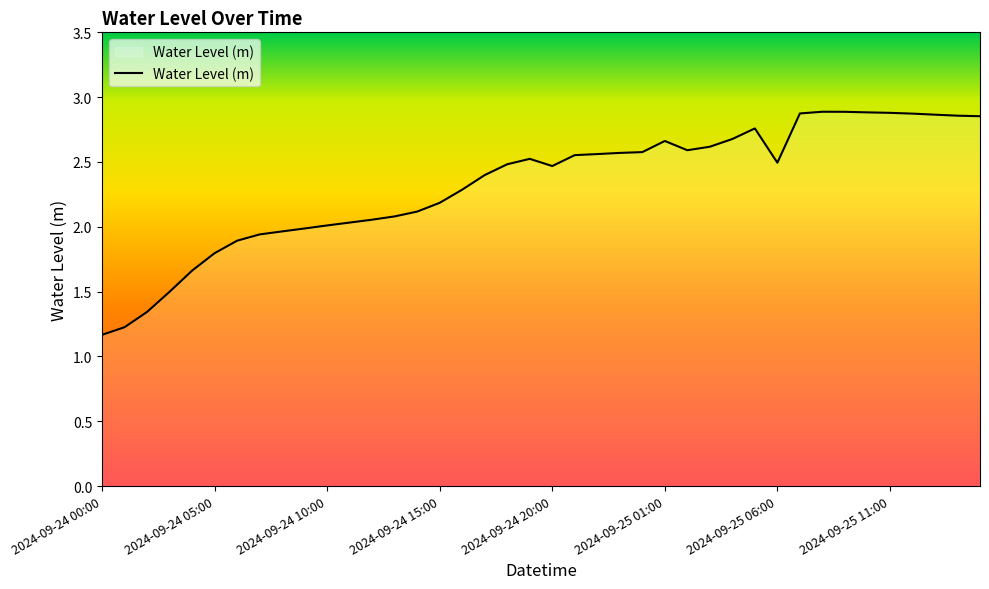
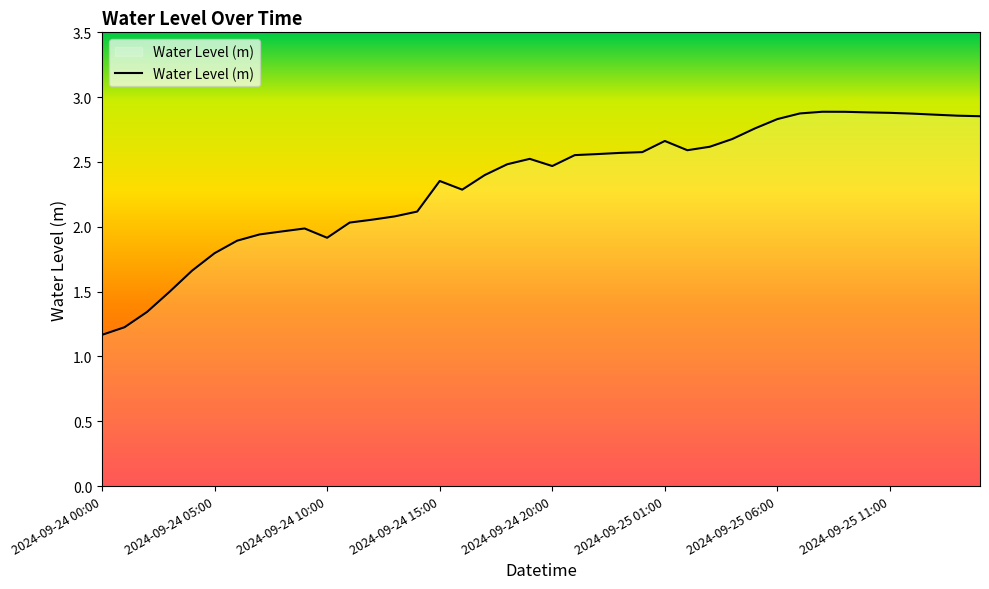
  {
    "2024-09-24 00:00": 1.17,
    "2024-09-24 05:00": 1.80,
-   "2024-09-24 10:00": 2.01,
-   "2024-09-24 15:00": 2.18,
+   "2024-09-24 10:00": 1.92,
+   "2024-09-24 15:00": 2.35,
    "2024-09-24 20:00": 2.47,
    "2024-09-25 01:00": 2.66,
-   "2024-09-25 06:00": 2.49,
+   "2024-09-25 06:00": 2.83,
    "2024-09-25 11:00": 2.88
  }
